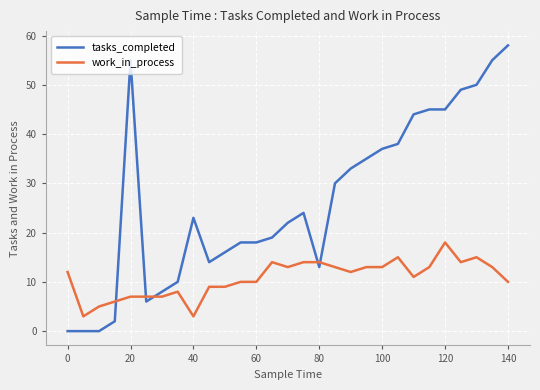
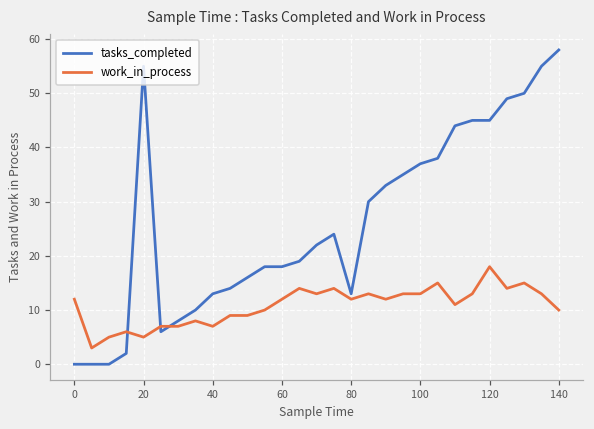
  {
    "tasks_completed": {
      "0": 0,
-     "40": 23,
+     "40": 13,
      "60": 18,
      "80": 13,
      "100": 37,
      "120": 45,
      "140": 58
    },
    "work_in_process": {
      "0": 12,
-     "20": 7,
-     "40": 3,
-     "60": 10,
-     "80": 14,
+     "20": 5,
+     "40": 7,
+     "60": 12,
+     "80": 12,
      "100": 13,
      "120": 18,
      "140": 10
    }
  }
